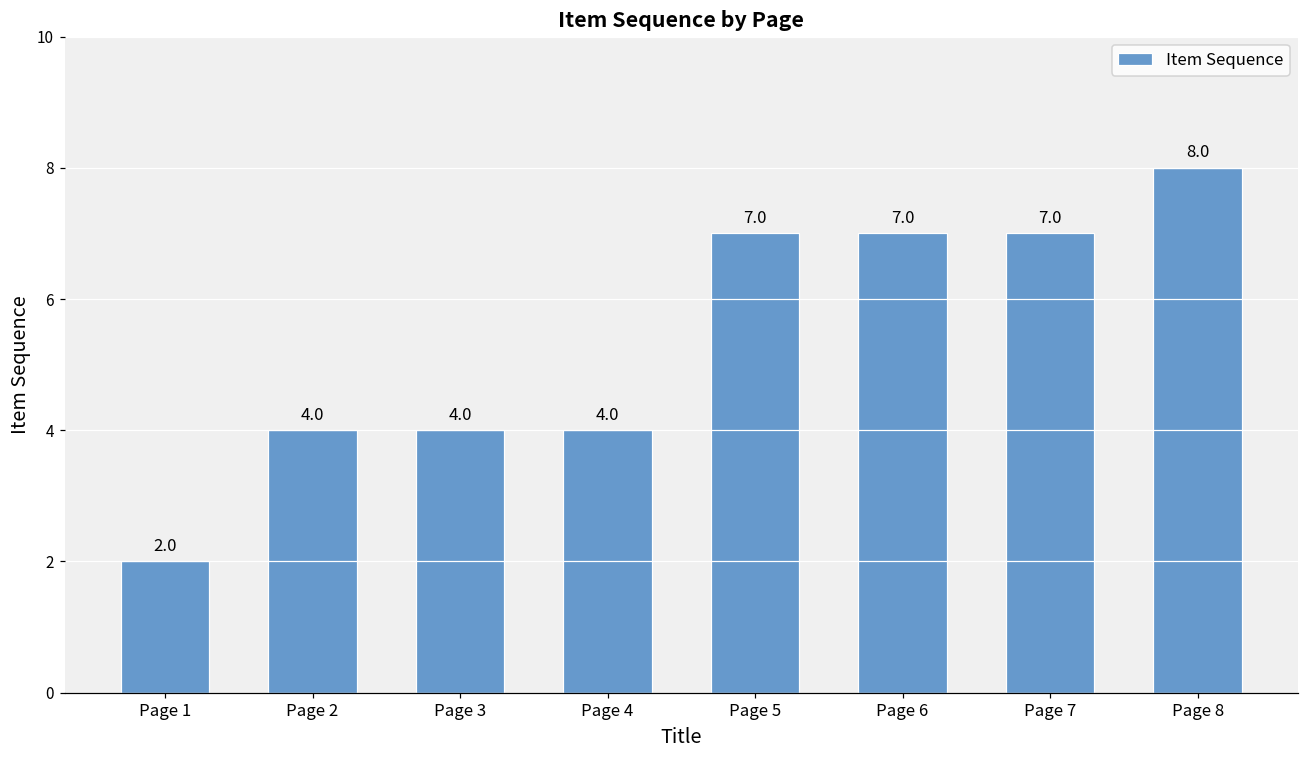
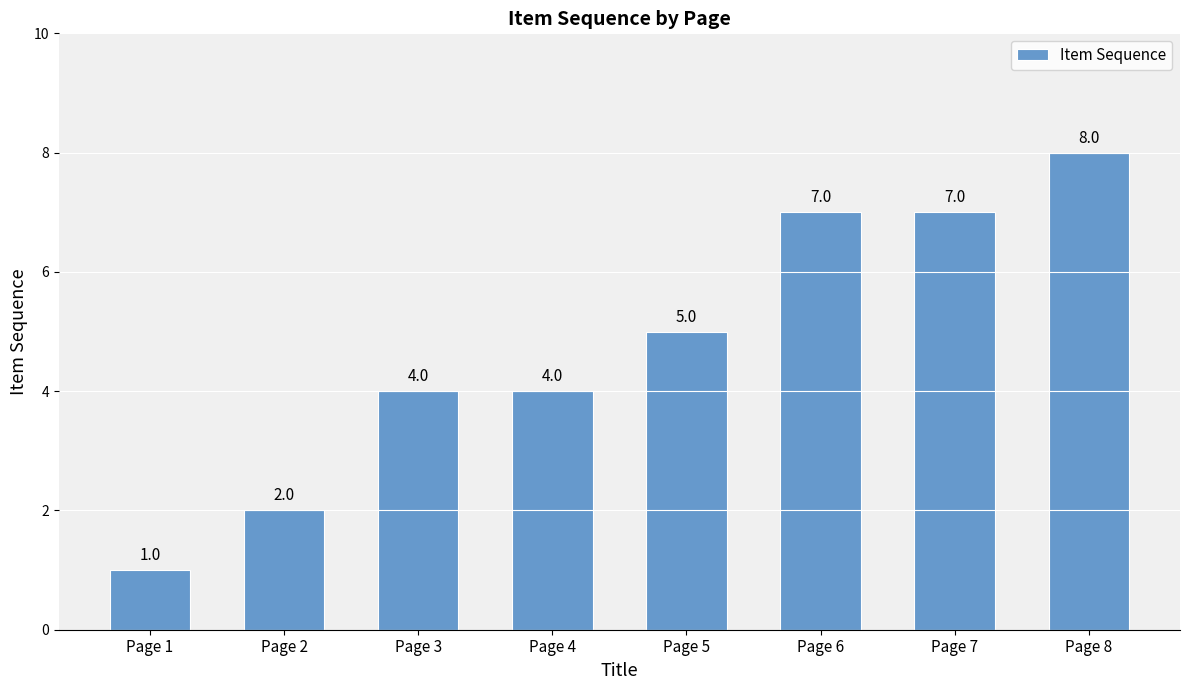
  {
-   "Page 1": 2.0,
-   "Page 2": 4.0,
+   "Page 1": 1.0,
+   "Page 2": 2.0,
    "Page 3": 4.0,
    "Page 4": 4.0,
-   "Page 5": 7.0,
+   "Page 5": 5.0,
    "Page 6": 7.0,
    "Page 7": 7.0,
    "Page 8": 8.0
  }
